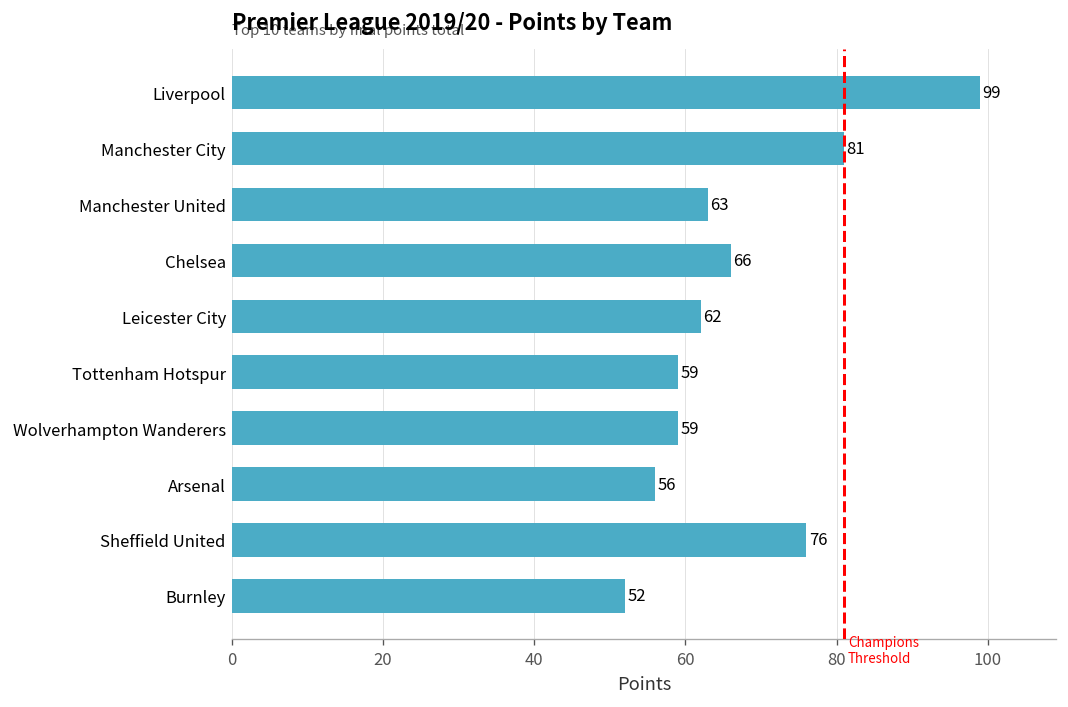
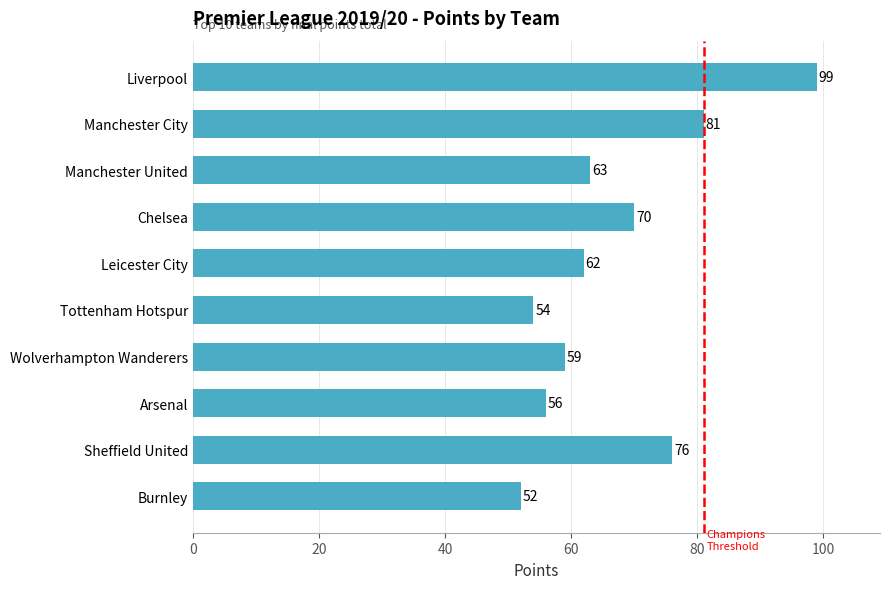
  {
    "Liverpool": 99,
    "Manchester City": 81,
    "Manchester United": 63,
-   "Chelsea": 66,
+   "Chelsea": 70,
    "Leicester City": 62,
-   "Tottenham Hotspur": 59,
+   "Tottenham Hotspur": 54,
    "Wolverhampton Wanderers": 59,
    "Arsenal": 56,
    "Sheffield United": 76,
    "Burnley": 52
  }
